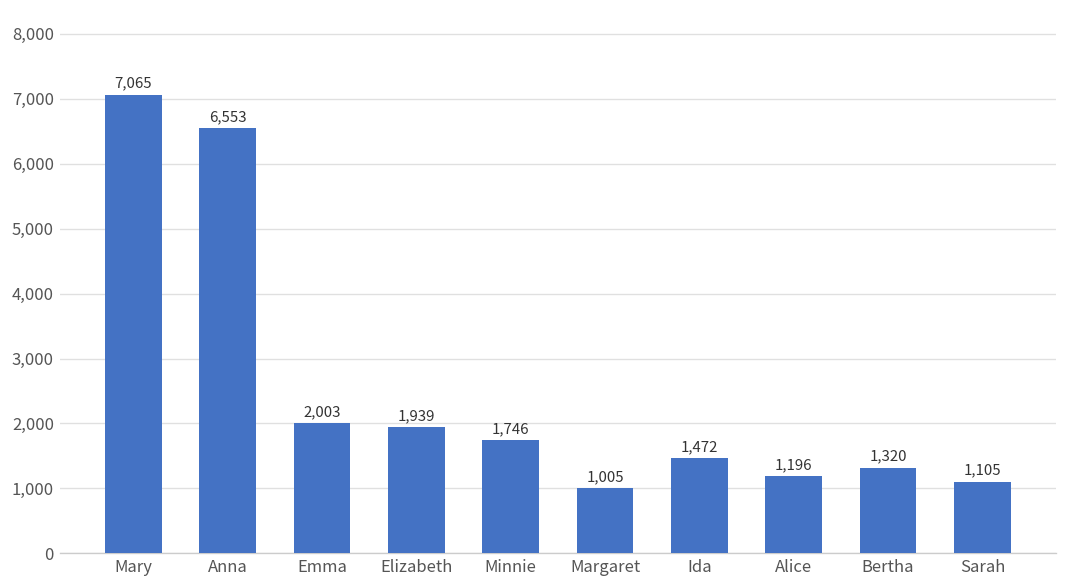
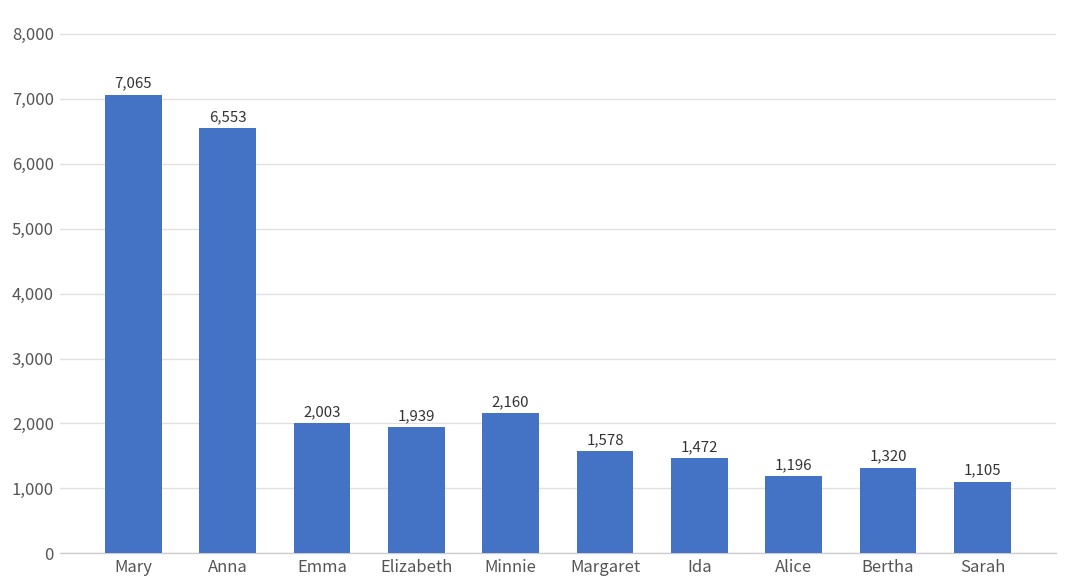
  {
    "Mary": "7,065",
    "Anna": "6,553",
    "Emma": "2,003",
    "Elizabeth": "1,939",
-   "Minnie": "1,746",
-   "Margaret": "1,005",
+   "Minnie": "2,160",
+   "Margaret": "1,578",
    "Ida": "1,472",
    "Alice": "1,196",
    "Bertha": "1,320",
    "Sarah": "1,105"
  }
